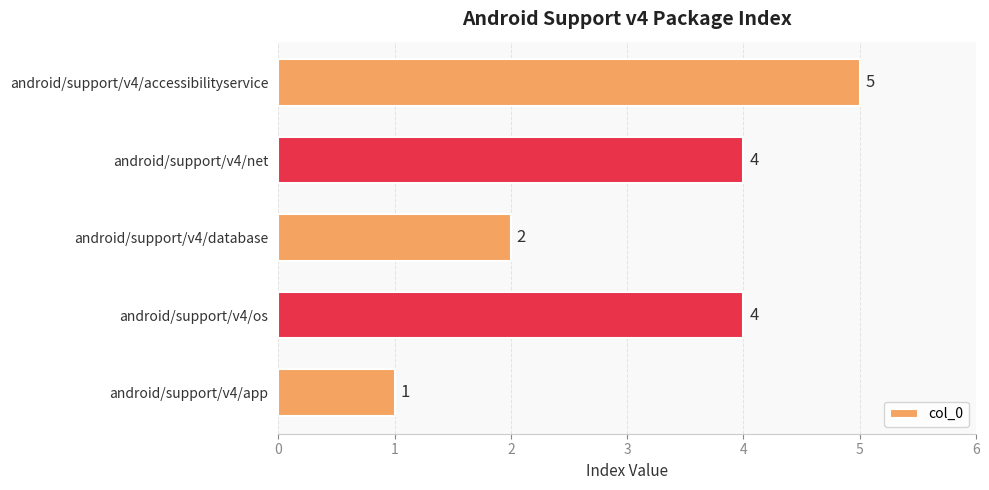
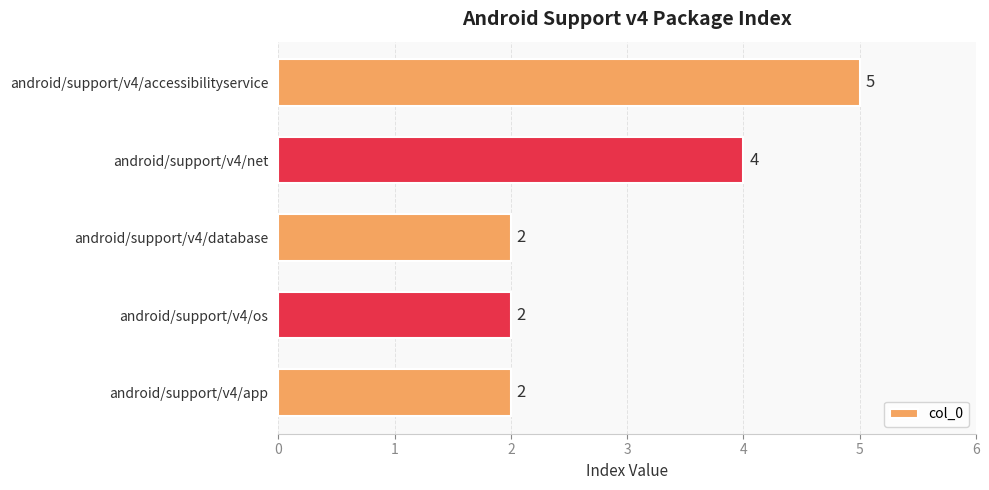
  {
    "android/support/v4/accessibilityservice": 5,
    "android/support/v4/net": 4,
    "android/support/v4/database": 2,
-   "android/support/v4/os": 4,
-   "android/support/v4/app": 1
+   "android/support/v4/os": 2,
+   "android/support/v4/app": 2
  }
